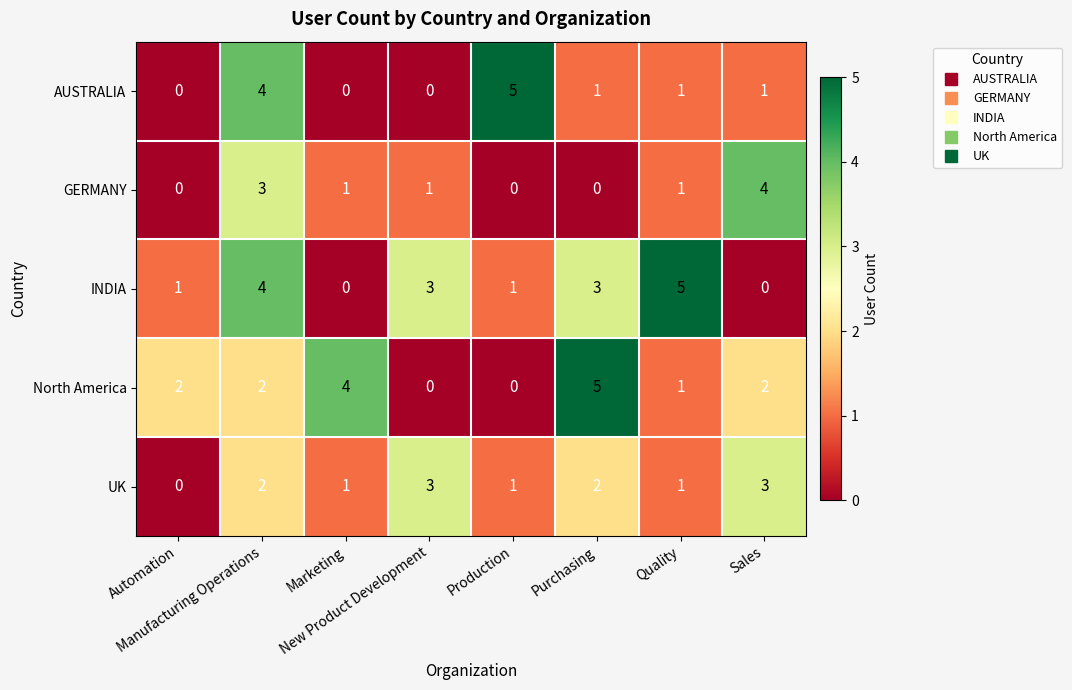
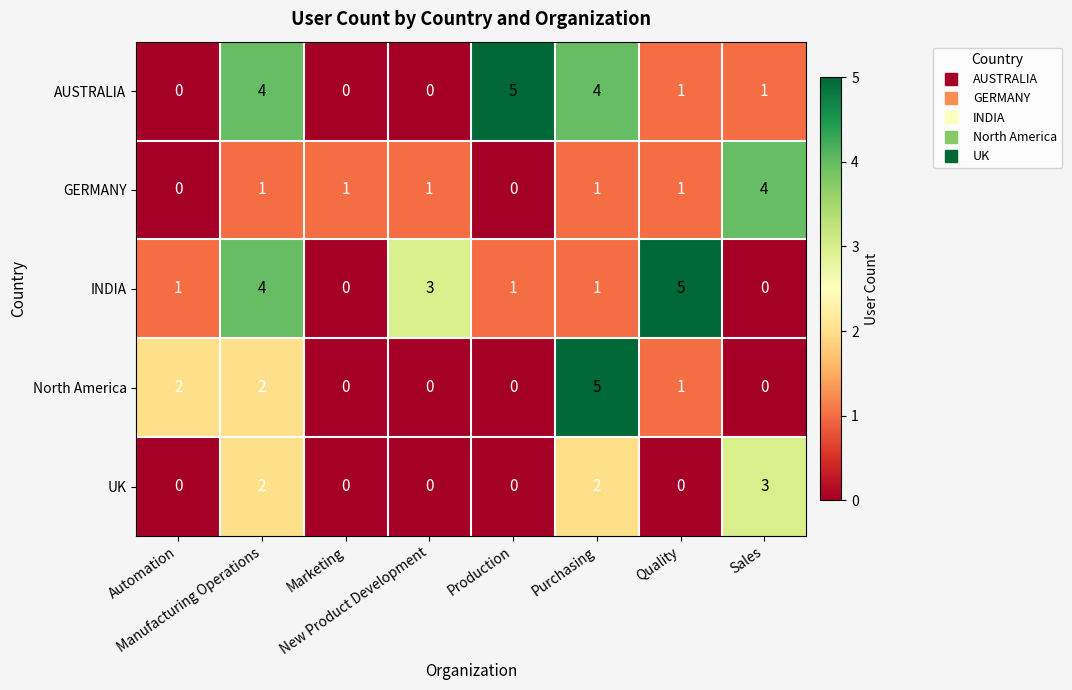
  {
    "AUSTRALIA": {
      "Automation": 0,
      "Manufacturing Operations": 4,
      "Marketing": 0,
      "New Product Development": 0,
      "Production": 5,
-     "Purchasing": 1,
+     "Purchasing": 4,
      "Quality": 1,
      "Sales": 1
    },
    "GERMANY": {
      "Automation": 0,
-     "Manufacturing Operations": 3,
+     "Manufacturing Operations": 1,
      "Marketing": 1,
      "New Product Development": 1,
      "Production": 0,
-     "Purchasing": 0,
+     "Purchasing": 1,
      "Quality": 1,
      "Sales": 4
    },
    "INDIA": {
      "Automation": 1,
      "Manufacturing Operations": 4,
      "Marketing": 0,
      "New Product Development": 3,
      "Production": 1,
-     "Purchasing": 3,
+     "Purchasing": 1,
      "Quality": 5,
      "Sales": 0
    },
    "North America": {
      "Automation": 2,
      "Manufacturing Operations": 2,
-     "Marketing": 4,
+     "Marketing": 0,
      "New Product Development": 0,
      "Production": 0,
      "Purchasing": 5,
      "Quality": 1,
-     "Sales": 2
+     "Sales": 0
    },
    "UK": {
      "Automation": 0,
      "Manufacturing Operations": 2,
-     "Marketing": 1,
-     "New Product Development": 3,
-     "Production": 1,
+     "Marketing": 0,
+     "New Product Development": 0,
+     "Production": 0,
      "Purchasing": 2,
-     "Quality": 1,
+     "Quality": 0,
      "Sales": 3
    }
  }
